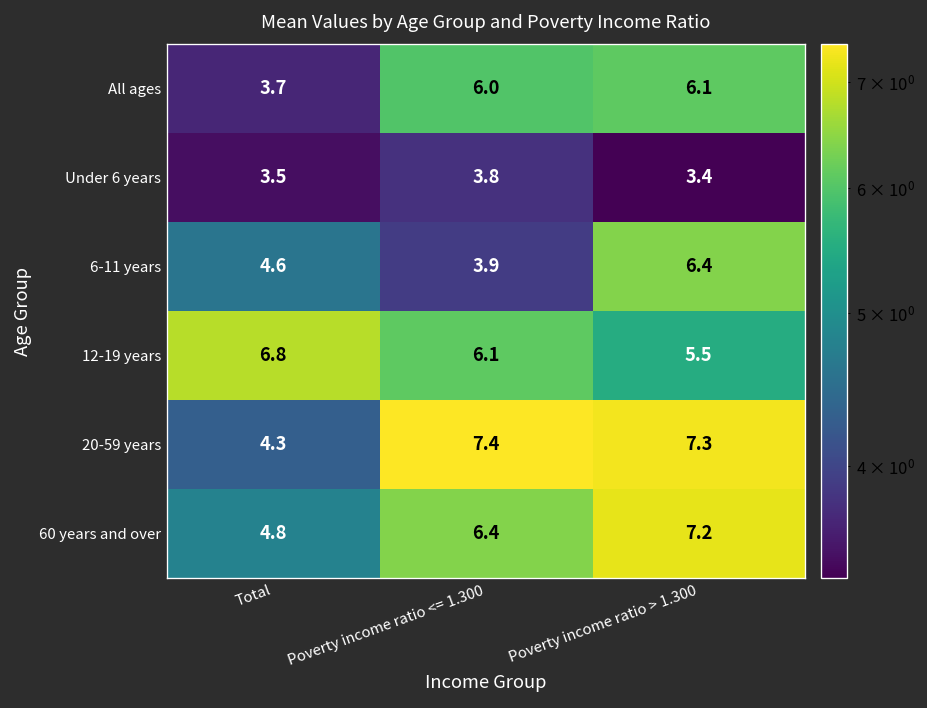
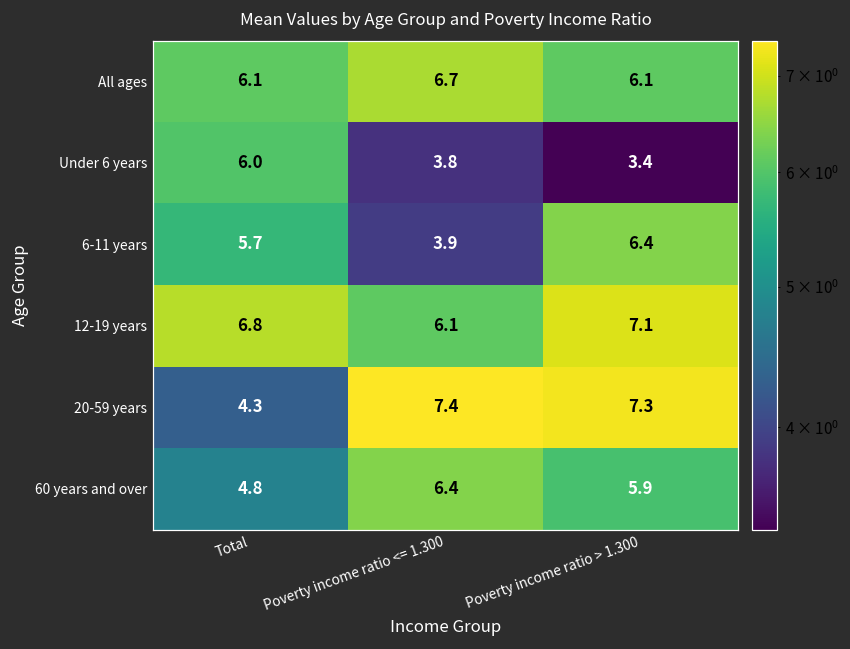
  {
    "All ages": {
-     "Total": 3.7,
-     "Poverty income ratio <= 1.300": 6.0,
+     "Total": 6.1,
+     "Poverty income ratio <= 1.300": 6.7,
      "Poverty income ratio > 1.300": 6.1
    },
    "Under 6 years": {
-     "Total": 3.5,
+     "Total": 6.0,
      "Poverty income ratio <= 1.300": 3.8,
      "Poverty income ratio > 1.300": 3.4
    },
    "6-11 years": {
-     "Total": 4.6,
+     "Total": 5.7,
      "Poverty income ratio <= 1.300": 3.9,
      "Poverty income ratio > 1.300": 6.4
    },
    "12-19 years": {
      "Total": 6.8,
      "Poverty income ratio <= 1.300": 6.1,
-     "Poverty income ratio > 1.300": 5.5
+     "Poverty income ratio > 1.300": 7.1
    },
    "20-59 years": {
      "Total": 4.3,
      "Poverty income ratio <= 1.300": 7.4,
      "Poverty income ratio > 1.300": 7.3
    },
    "60 years and over": {
      "Total": 4.8,
      "Poverty income ratio <= 1.300": 6.4,
-     "Poverty income ratio > 1.300": 7.2
+     "Poverty income ratio > 1.300": 5.9
    }
  }
